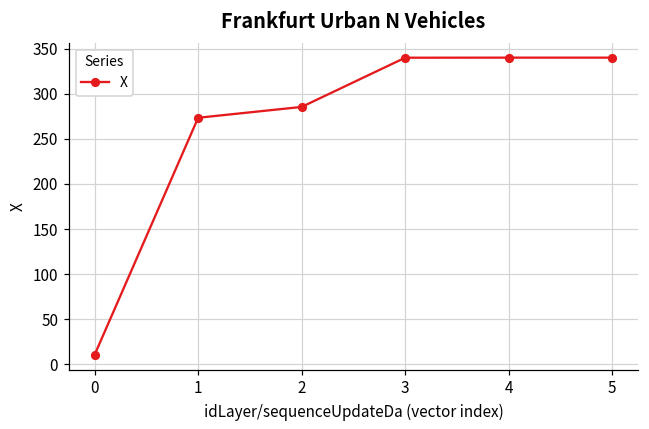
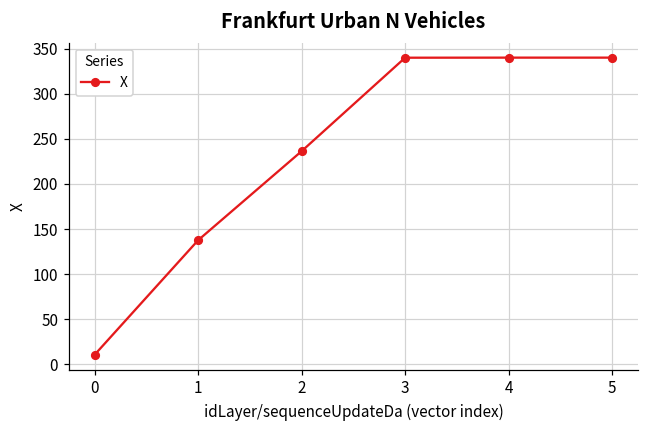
  {
    "0": 10,
-   "1": 270,
-   "2": 290,
+   "1": 140,
+   "2": 240,
    "3": 340,
    "4": 340,
    "5": 340
  }
